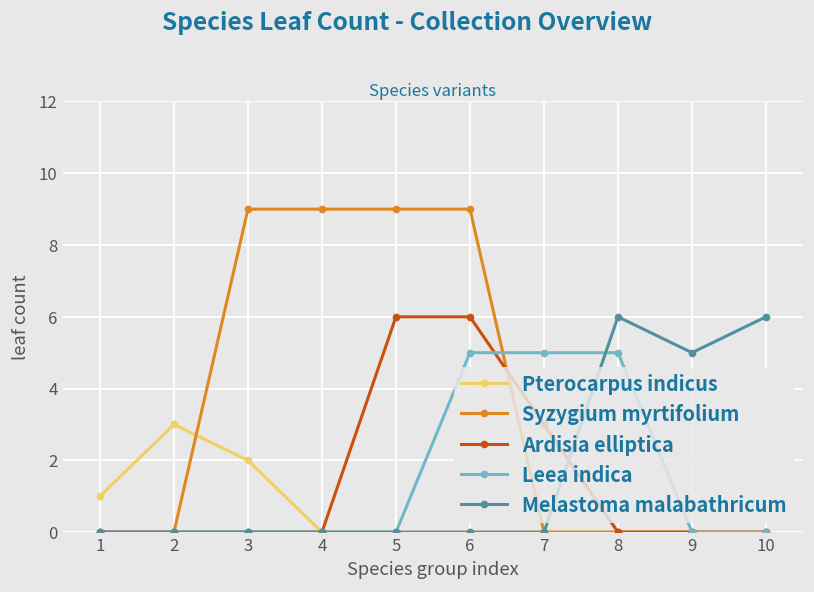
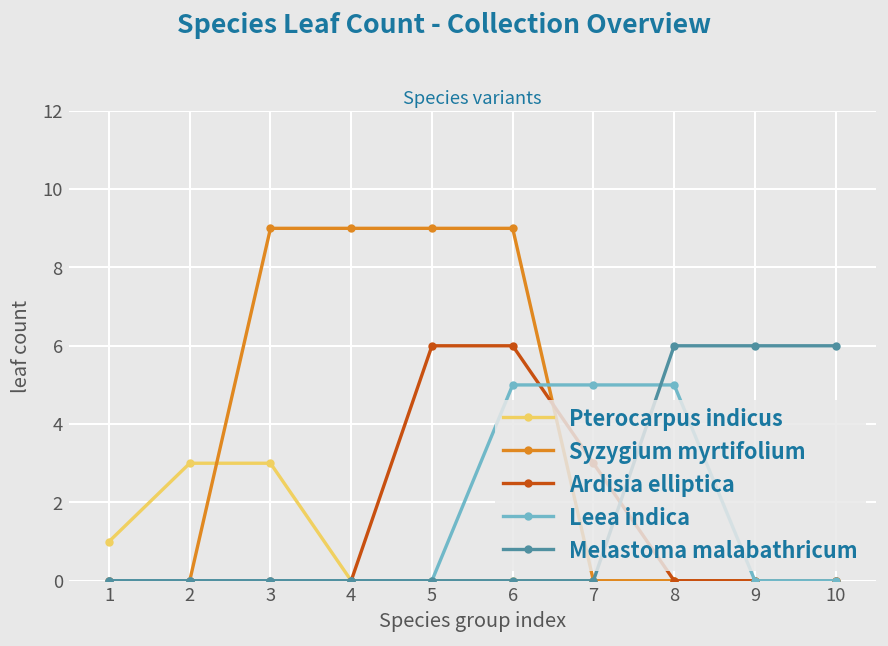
  {
    "Pterocarpus indicus": {
      "1": 1,
      "2": 3,
-     "3": 2
+     "3": 3
    },
    "Syzygium myrtifolium": {
      "3": 9,
      "4": 9,
      "5": 9,
      "6": 9
    },
    "Ardisia elliptica": {
      "5": 6,
      "6": 6
    },
    "Leea indica": {
      "6": 5,
      "7": 5,
      "8": 5
    },
    "Melastoma malabathricum": {
      "8": 6,
-     "9": 5,
+     "9": 6,
      "10": 6
    }
  }
